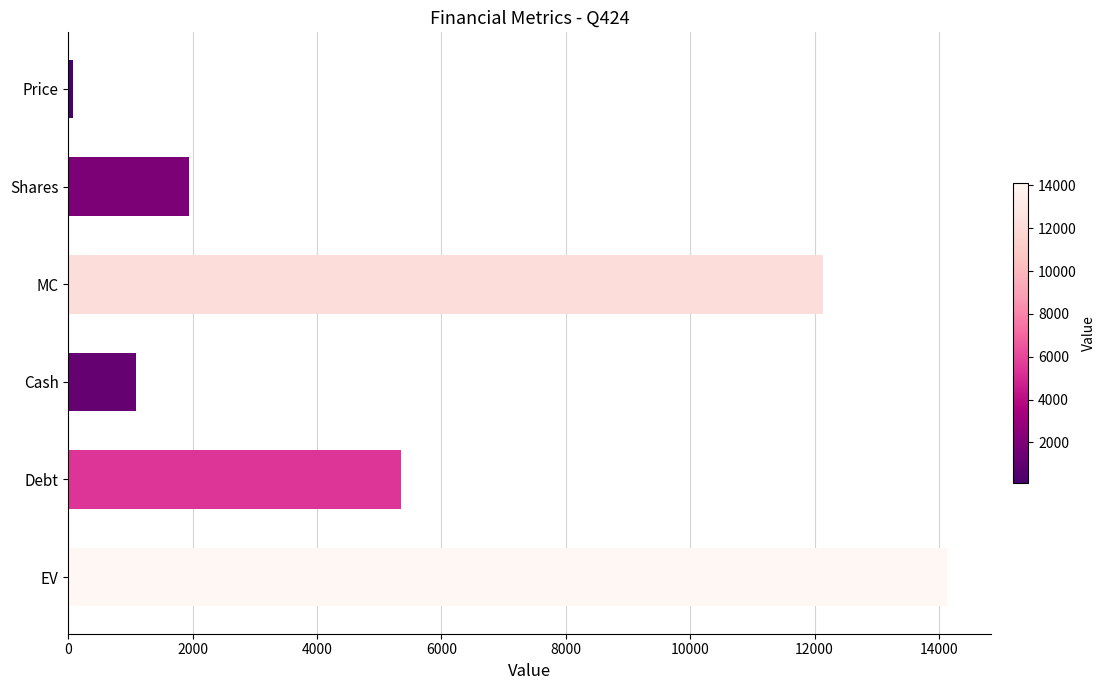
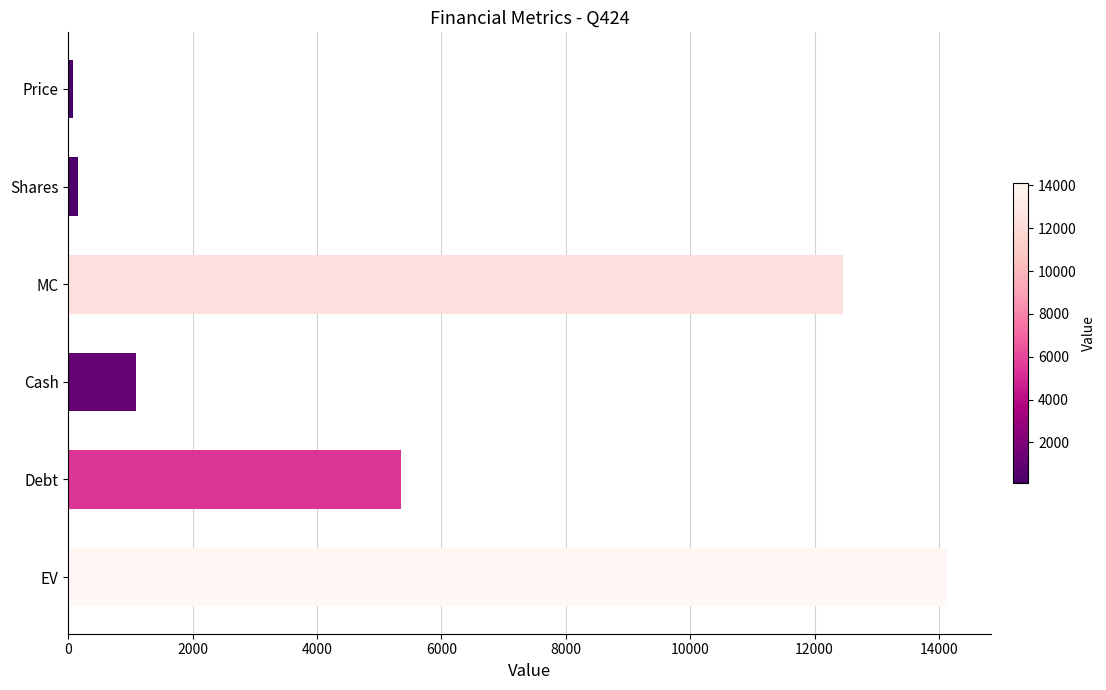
  {
    "Price": 100,
-   "Shares": 1900,
-   "MC": 12100,
+   "Shares": 200,
+   "MC": 12500,
    "Cash": 1100,
    "Debt": 5400,
    "EV": 14100
  }
